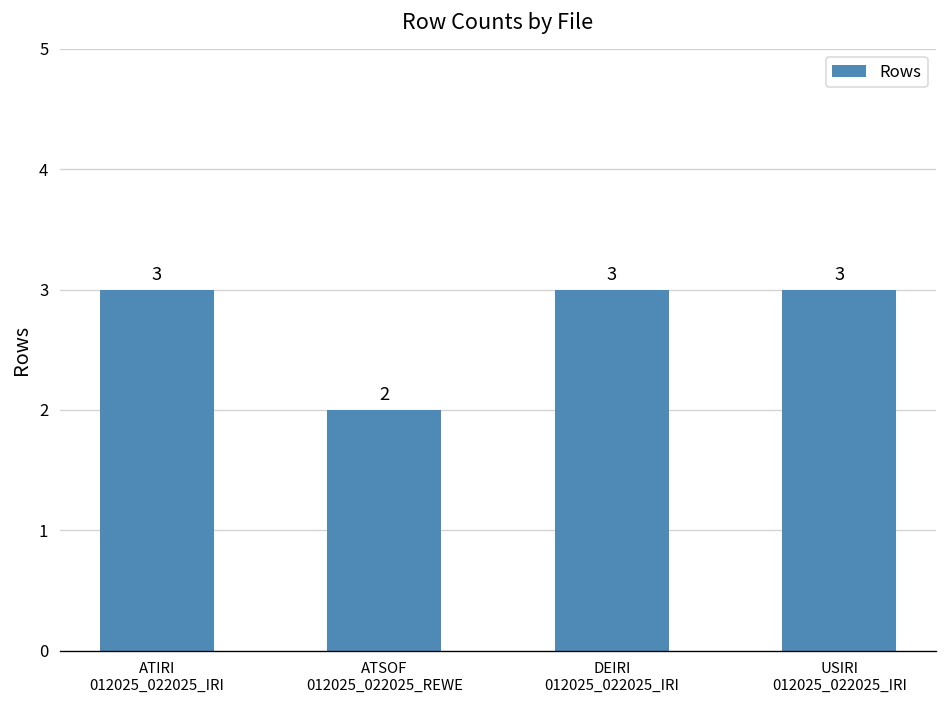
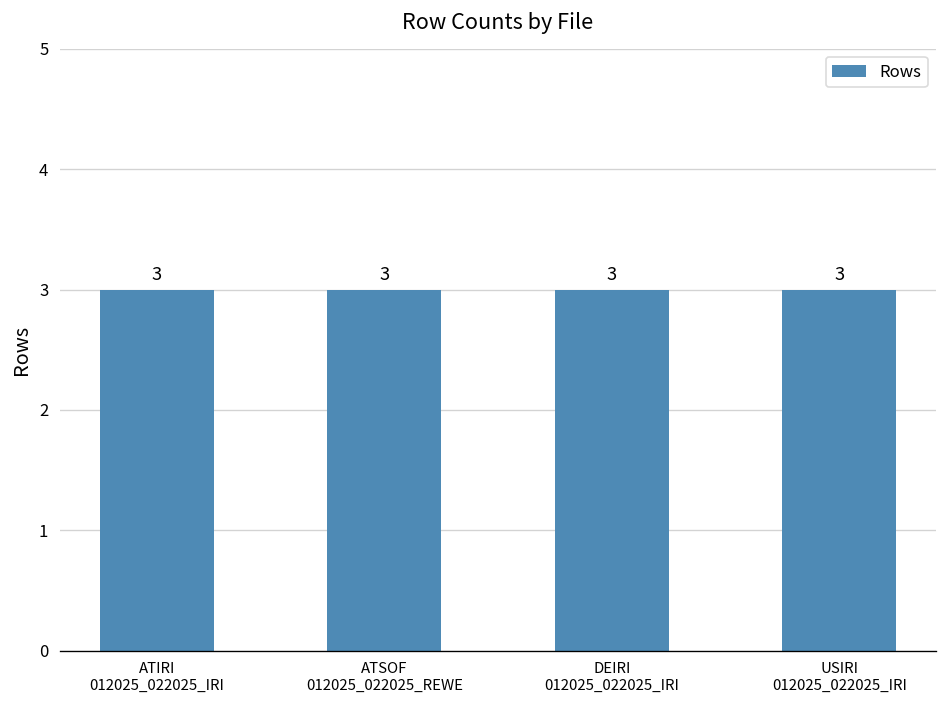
  {
    "ATIRI 012025_022025_IRI": 3,
-   "ATSOF 012025_022025_REWE": 2,
+   "ATSOF 012025_022025_REWE": 3,
    "DEIRI 012025_022025_IRI": 3,
    "USIRI 012025_022025_IRI": 3
  }
